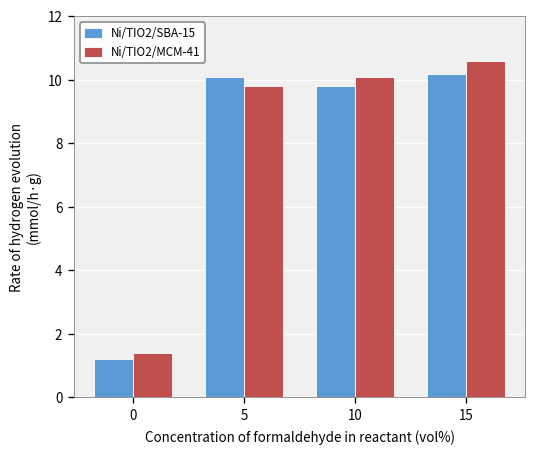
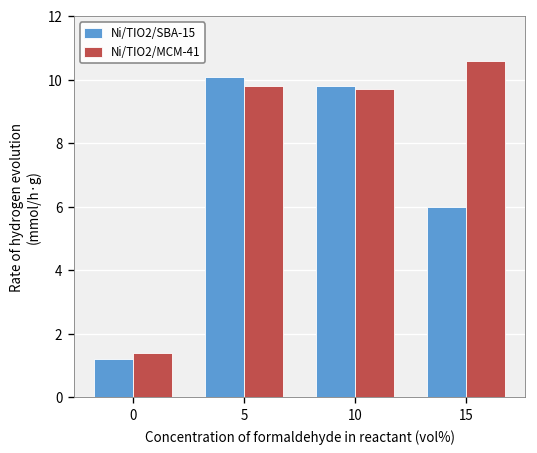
  {
    "Ni/TIO2/SBA-15": {
      "0": 1.2,
      "5": 10.1,
      "10": 9.8,
-     "15": 10.2
+     "15": 6.0
    },
    "Ni/TIO2/MCM-41": {
      "0": 1.4,
      "5": 9.8,
-     "10": 10.1,
+     "10": 9.7,
      "15": 10.6
    }
  }
